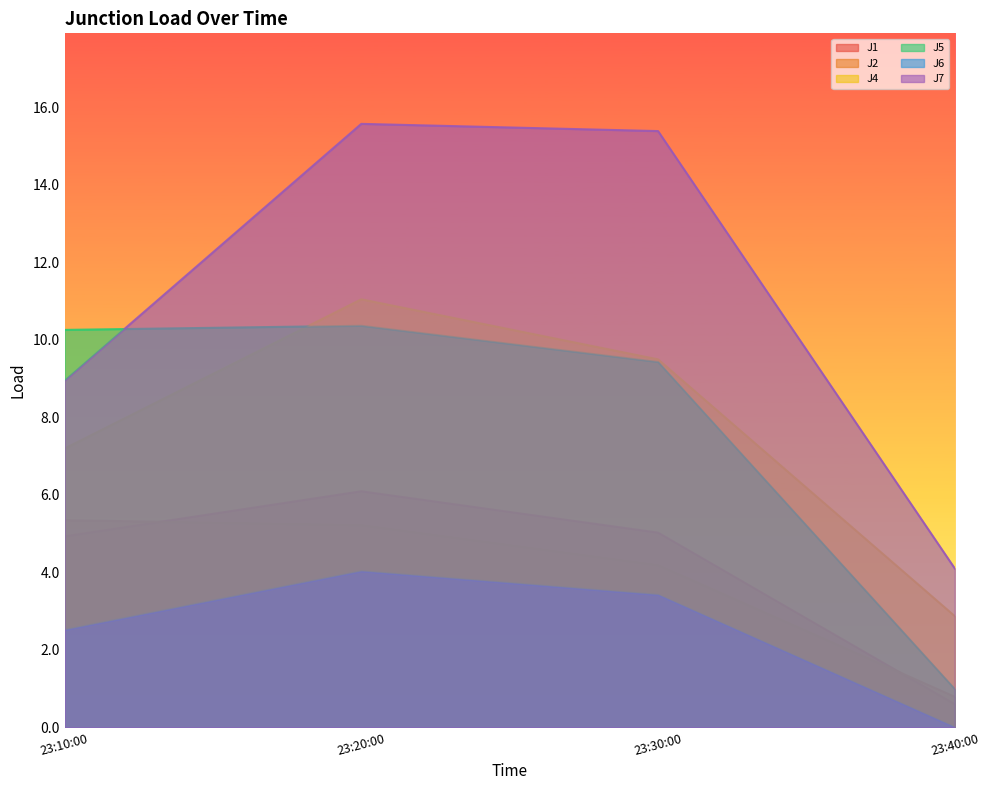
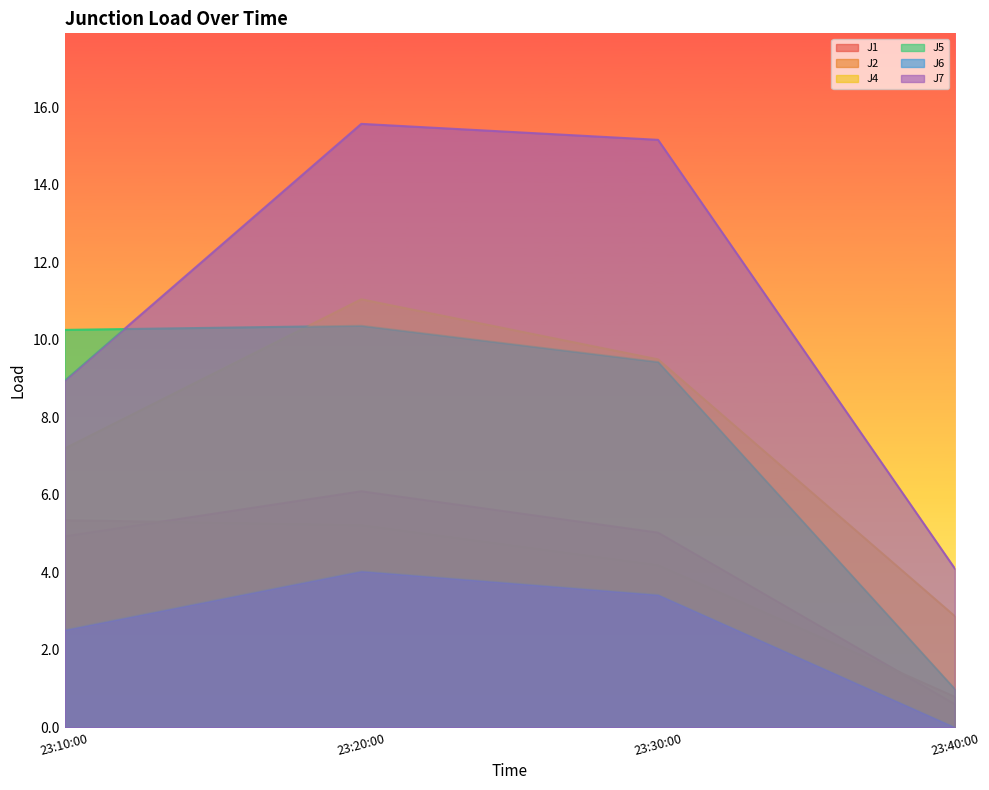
  {
    "J4": {
      "23:10:00": 7.2,
      "23:20:00": 11.0,
      "23:30:00": 9.5,
      "23:40:00": 2.9
    },
    "J5": {
      "23:10:00": 10.3,
      "23:20:00": 10.4,
      "23:30:00": 9.4,
      "23:40:00": 1.0
    },
    "J6": {
      "23:10:00": 2.5,
      "23:20:00": 4.0,
      "23:30:00": 3.4,
      "23:40:00": 0.0
    },
    "J7": {
      "23:10:00": 8.9,
      "23:20:00": 15.6,
-     "23:30:00": 15.4,
+     "23:30:00": 15.2,
      "23:40:00": 4.1
    }
  }
